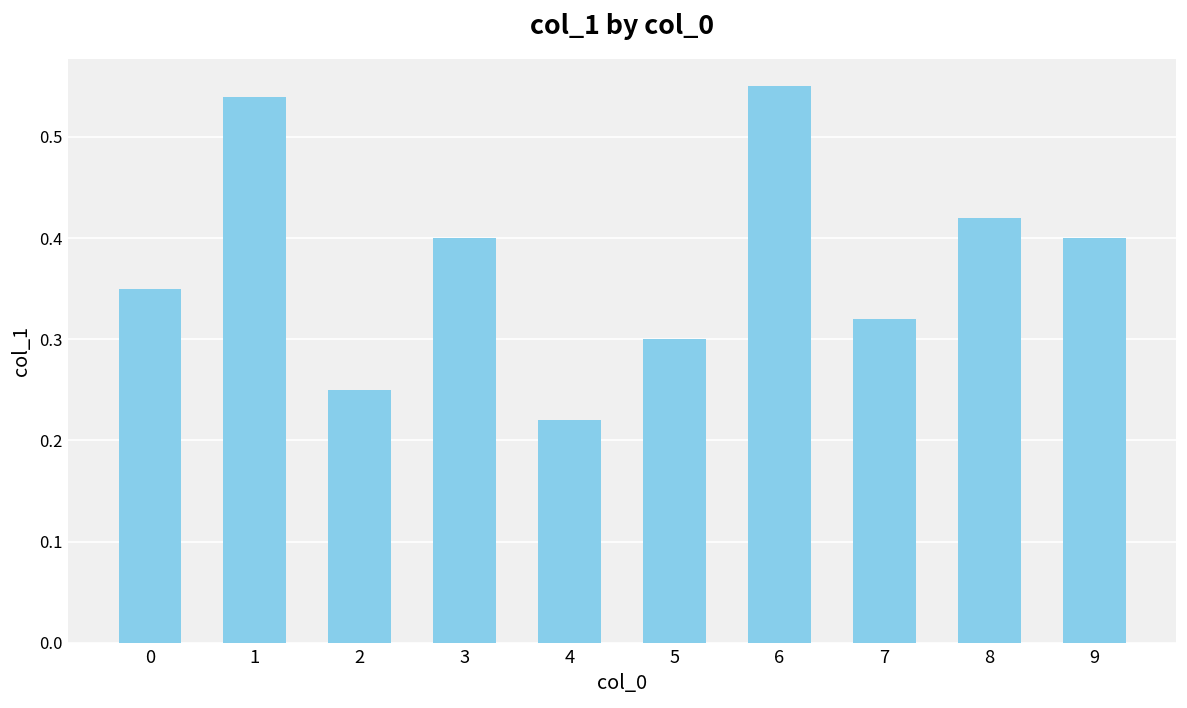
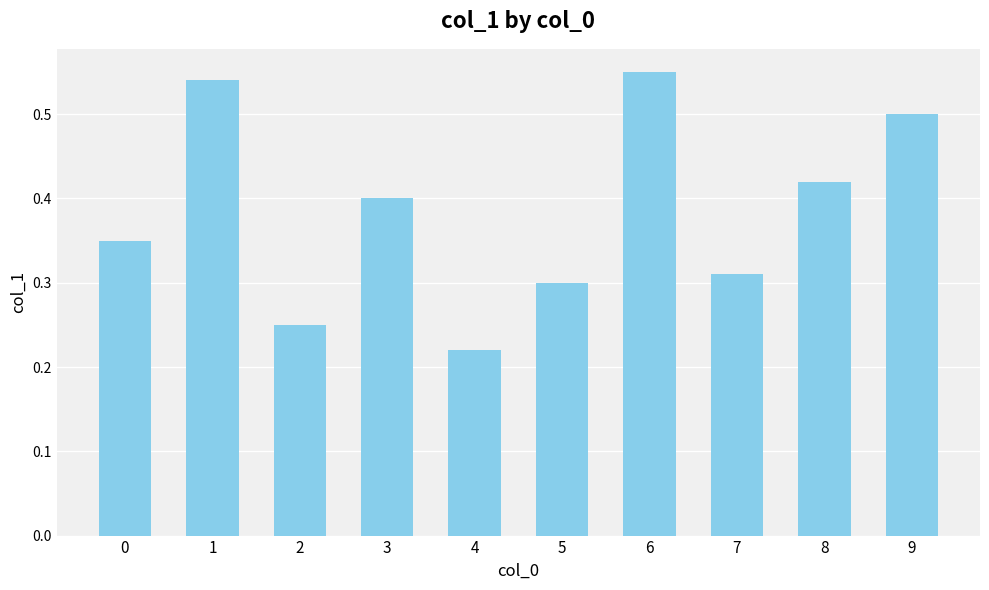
  {
    "0": 0.35,
    "1": 0.54,
    "2": 0.25,
    "3": 0.40,
    "4": 0.22,
    "5": 0.30,
    "6": 0.55,
-   "7": 0.32,
+   "7": 0.31,
    "8": 0.42,
-   "9": 0.4
+   "9": 0.5
  }
